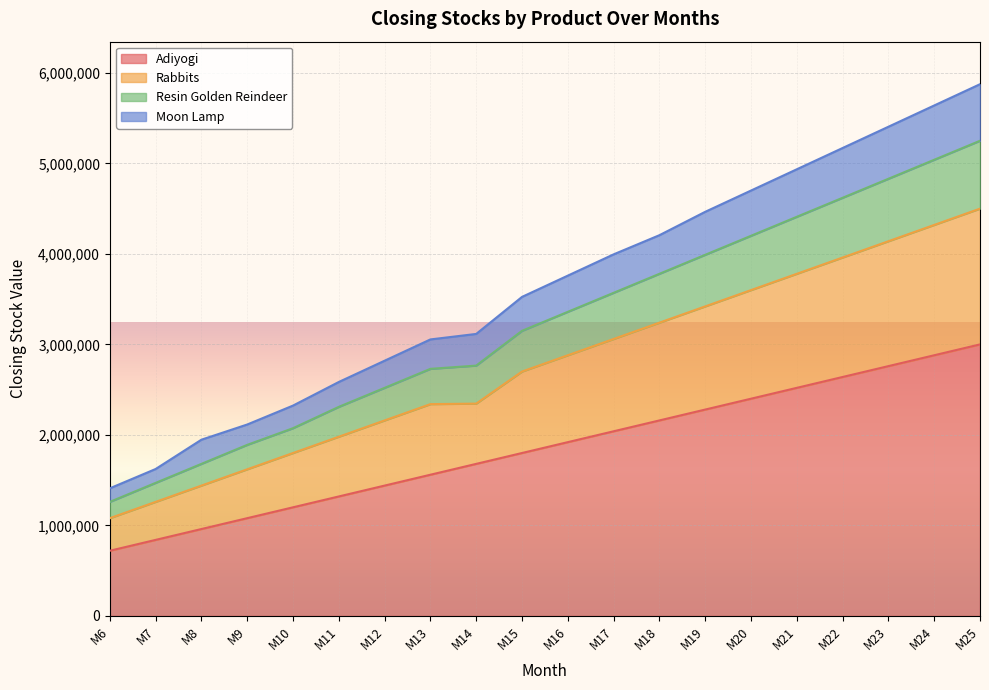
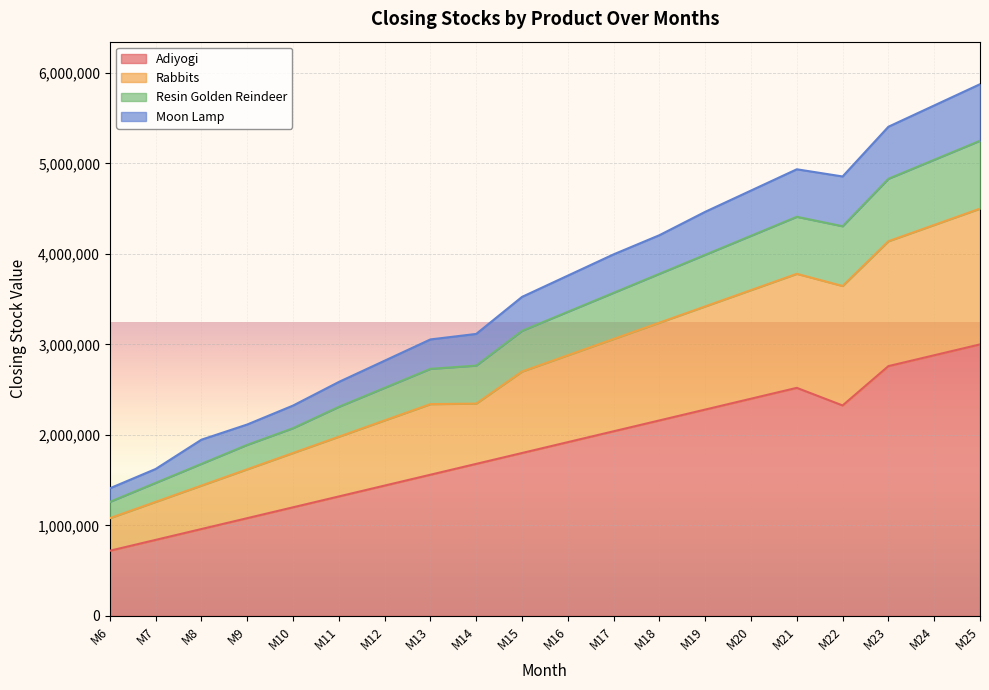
  {
    "Adiyogi": {
      "M6": "700,000",
      "M7": "800,000",
      "M8": "1,000,000",
      "M9": "1,100,000",
      "M10": "1,200,000",
      "M11": "1,300,000",
      "M12": "1,400,000",
      "M13": "1,600,000",
      "M14": "1,700,000",
      "M15": "1,800,000",
      "M16": "1,900,000",
      "M17": "2,000,000",
      "M18": "2,200,000",
      "M19": "2,300,000",
      "M20": "2,400,000",
      "M21": "2,500,000",
-     "M22": "2,600,000",
+     "M22": "2,300,000",
      "M23": "2,800,000",
      "M24": "2,900,000",
      "M25": "3,000,000"
    },
    "Rabbits": {
      "M6": "400,000",
      "M7": "400,000",
      "M8": "500,000",
      "M9": "500,000",
      "M10": "600,000",
      "M11": "700,000",
      "M12": "700,000",
      "M13": "800,000",
      "M14": "700,000",
      "M15": "900,000",
      "M16": "1,000,000",
      "M17": "1,000,000",
      "M18": "1,100,000",
      "M19": "1,100,000",
      "M20": "1,200,000",
      "M21": "1,300,000",
      "M22": "1,300,000",
      "M23": "1,400,000",
      "M24": "1,400,000",
      "M25": "1,500,000"
    },
    "Resin Golden Reindeer": {
      "M6": "200,000",
      "M7": "200,000",
      "M8": "200,000",
      "M9": "300,000",
      "M10": "300,000",
      "M11": "300,000",
      "M12": "400,000",
      "M13": "400,000",
      "M14": "400,000",
      "M15": "500,000",
      "M16": "500,000",
      "M17": "500,000",
      "M18": "500,000",
      "M19": "600,000",
      "M20": "600,000",
      "M21": "600,000",
      "M22": "700,000",
      "M23": "700,000",
      "M24": "700,000",
      "M25": "800,000"
    },
    "Moon Lamp": {
      "M6": "200,000",
      "M7": "200,000",
      "M8": "300,000",
      "M9": "200,000",
      "M10": "300,000",
      "M11": "300,000",
      "M12": "300,000",
      "M13": "300,000",
      "M14": "400,000",
      "M15": "400,000",
      "M16": "400,000",
      "M17": "400,000",
      "M18": "400,000",
      "M19": "500,000",
      "M20": "500,000",
      "M21": "500,000",
      "M22": "600,000",
      "M23": "600,000",
      "M24": "600,000",
      "M25": "600,000"
    }
  }
